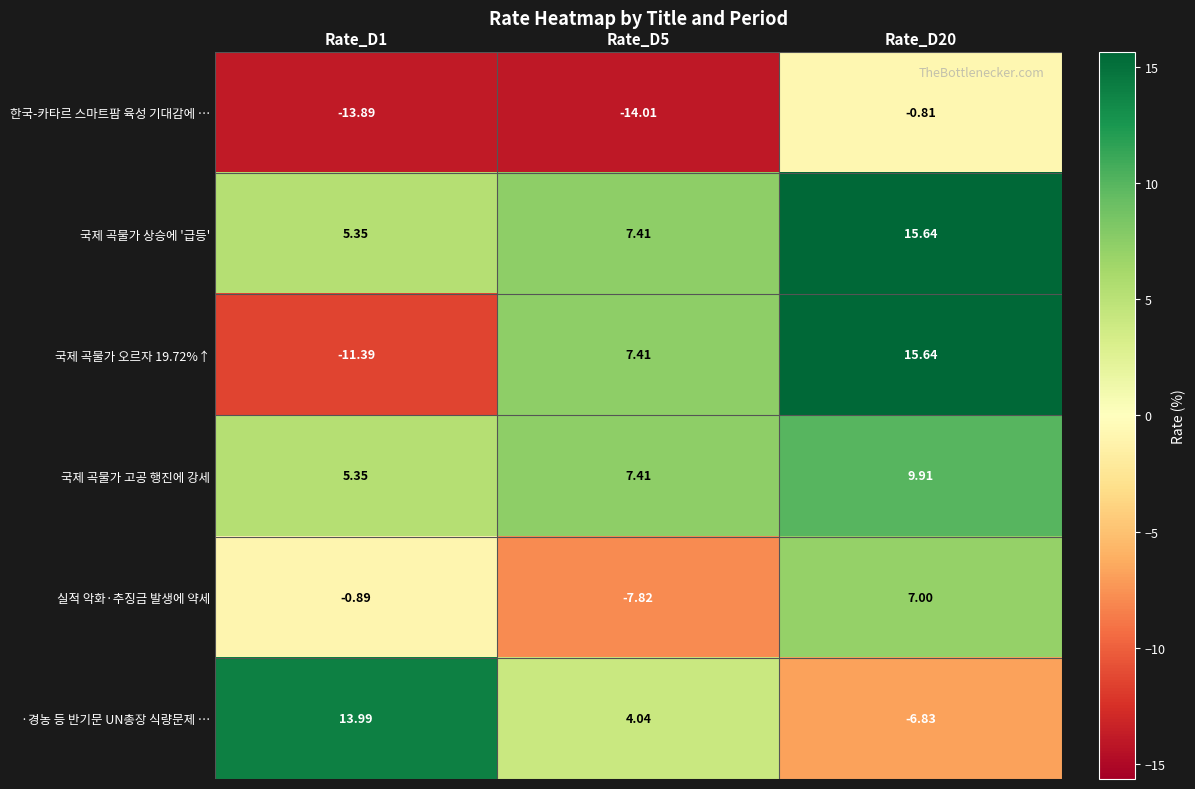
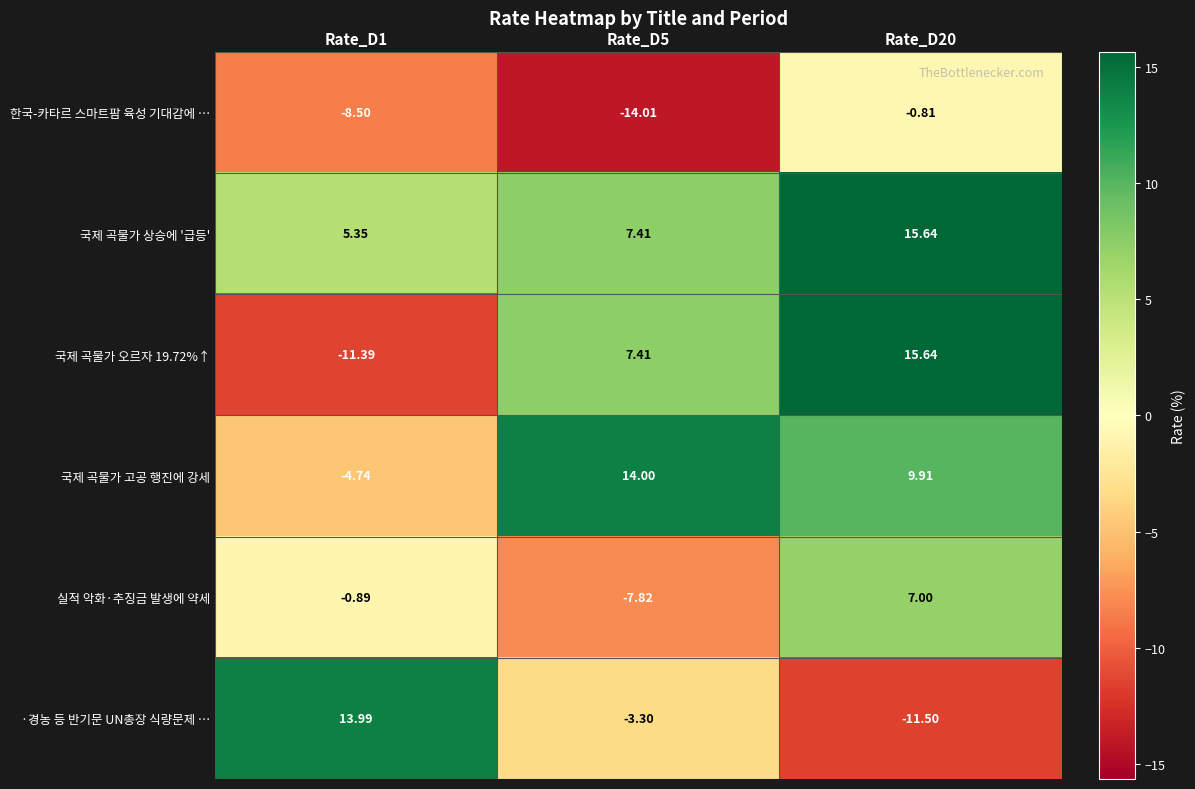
  {
    "한국-카타르 스마트팜 육성 기대감에 …": {
-     "Rate_D1": -13.89,
+     "Rate_D1": -8.50,
      "Rate_D5": -14.01
    },
    "국제 곡물가 상승에 '급등'": {
      "Rate_D1": 5.35,
      "Rate_D5": 7.41,
      "Rate_D20": 15.64
    },
    "국제 곡물가 오르자 19.72%↑": {
      "Rate_D1": -11.39,
      "Rate_D5": 7.41,
      "Rate_D20": 15.64
    },
    "국제 곡물가 고공 행진에 강세": {
-     "Rate_D1": 5.35,
-     "Rate_D5": 7.41,
+     "Rate_D1": -4.74,
+     "Rate_D5": 14.00,
      "Rate_D20": 9.91
    },
    "실적 악화·추징금 발생에 약세": {
      "Rate_D1": -0.89,
      "Rate_D5": -7.82,
      "Rate_D20": 7.00
    },
    "·경농 등 반기문 UN총장 식량문제 …": {
      "Rate_D1": 13.99,
-     "Rate_D5": 4.04,
-     "Rate_D20": -6.83
+     "Rate_D5": -3.30,
+     "Rate_D20": -11.50
    }
  }
